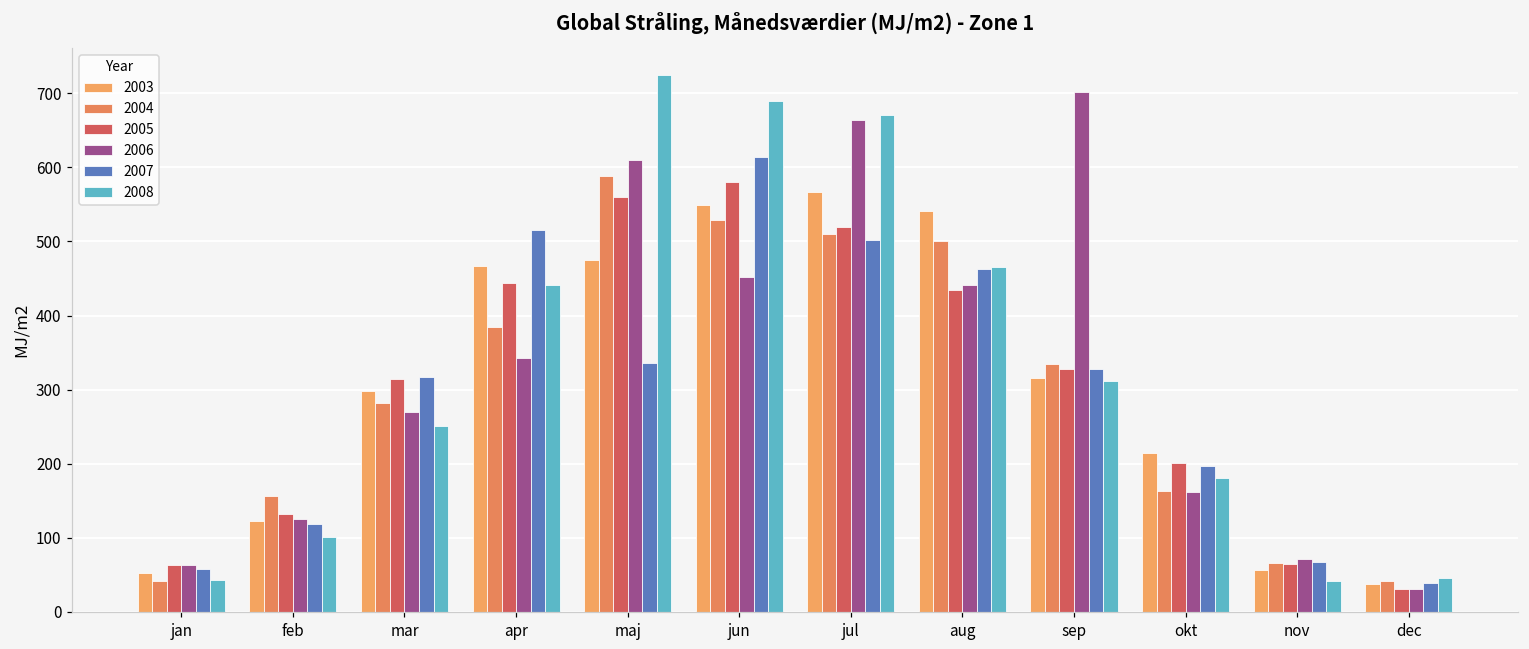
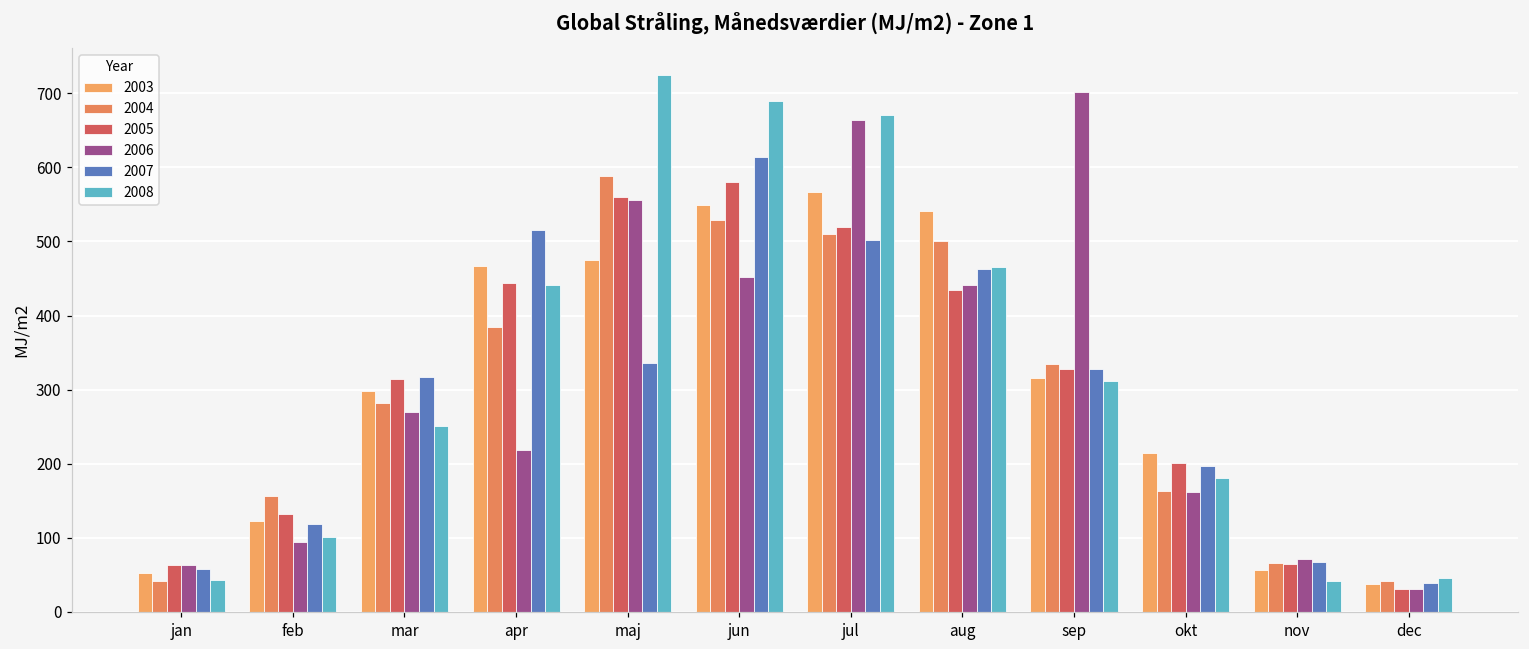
  {
    "2006": {
      "jan": 60,
-     "feb": 130,
+     "feb": 100,
      "mar": 270,
-     "apr": 340,
-     "maj": 610,
+     "apr": 220,
+     "maj": 560,
      "jun": 450,
      "jul": 660,
      "aug": 440,
      "sep": 700,
      "okt": 160,
      "nov": 70,
      "dec": 30
    },
    "2007": {
      "jan": 60,
      "feb": 120,
      "mar": 320,
      "apr": 520,
      "maj": 340,
      "jun": 610,
      "jul": 500,
      "aug": 460,
      "sep": 330,
      "okt": 200,
      "nov": 70,
      "dec": 40
    },
    "2008": {
      "jan": 40,
      "feb": 100,
      "mar": 250,
      "apr": 440,
      "maj": 720,
      "jun": 690,
      "jul": 670,
      "aug": 470,
      "sep": 310,
      "okt": 180,
      "nov": 40,
      "dec": 50
    }
  }
